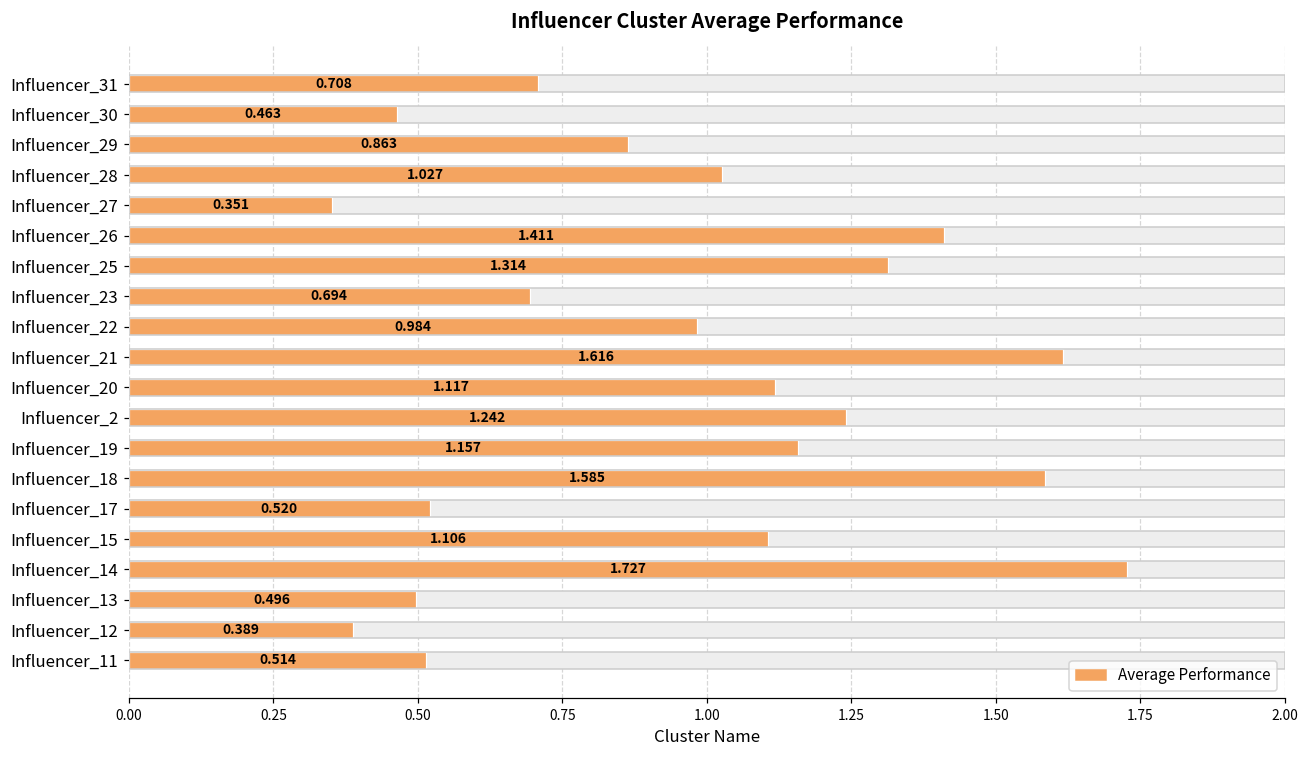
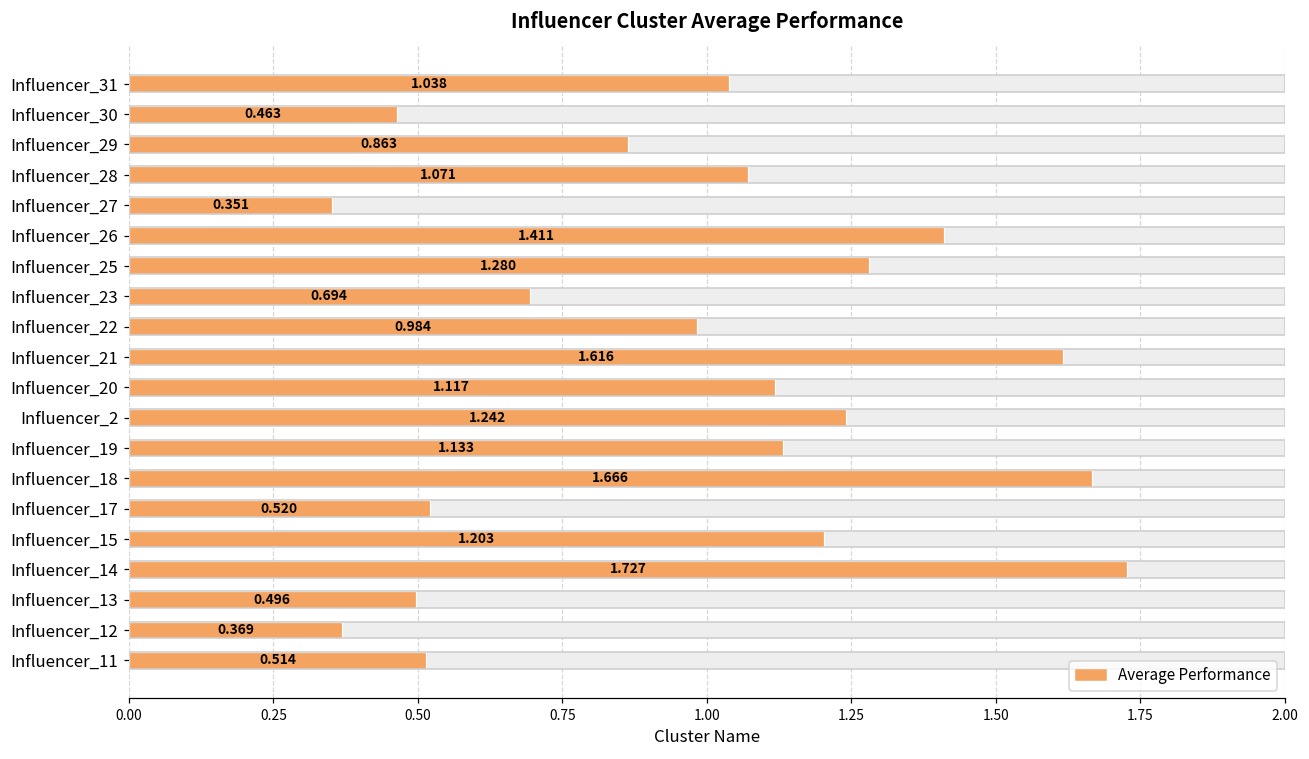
  {
    "Average Performance": {
-     "Influencer_31": 0.708,
-     "Influencer_28": 1.027,
-     "Influencer_25": 1.314,
-     "Influencer_19": 1.157,
-     "Influencer_18": 1.585,
-     "Influencer_15": 1.106,
-     "Influencer_12": 0.389
+     "Influencer_31": 1.038,
+     "Influencer_28": 1.071,
+     "Influencer_25": 1.280,
+     "Influencer_19": 1.133,
+     "Influencer_18": 1.666,
+     "Influencer_15": 1.203,
+     "Influencer_12": 0.369
    }
  }
